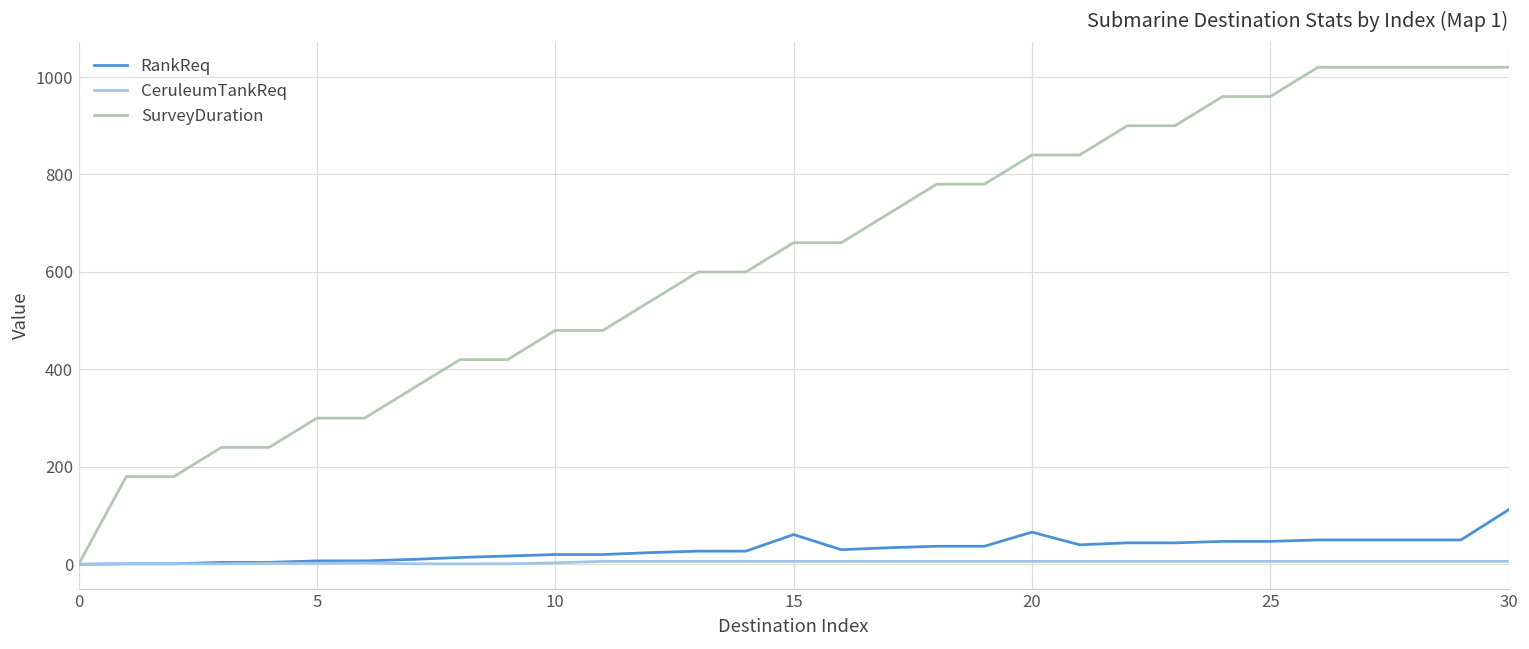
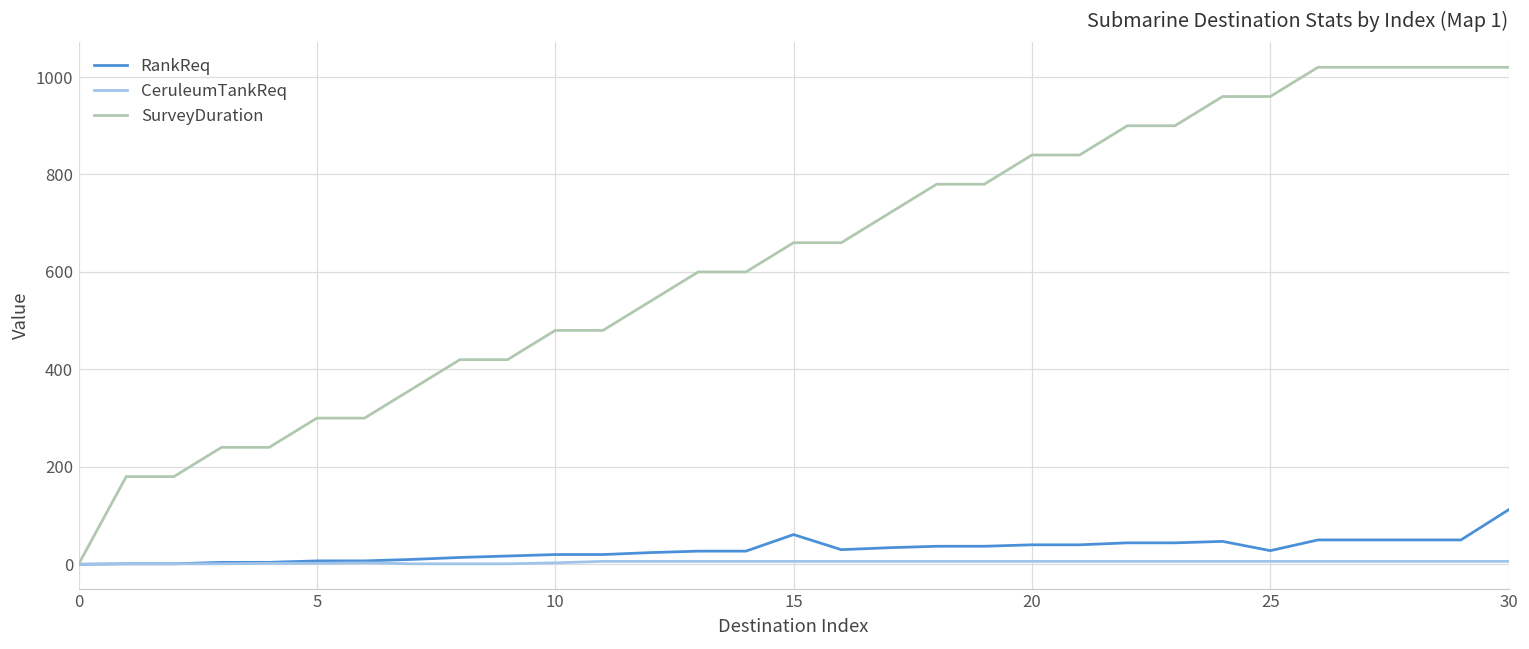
  {
    "RankReq": {
      "10": 20,
      "15": 60,
-     "20": 70,
-     "25": 50,
+     "20": 40,
+     "25": 30,
      "30": 110
    }
  }
